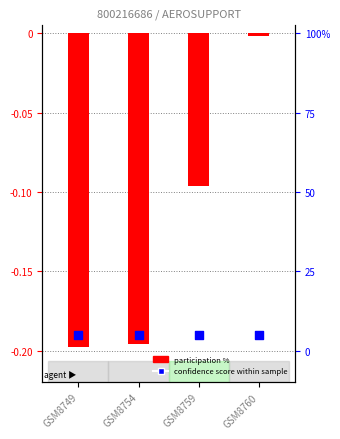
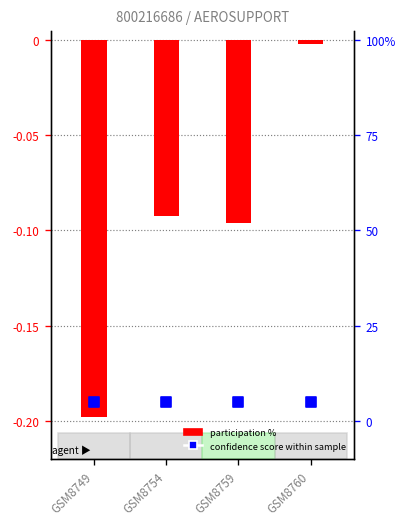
  {
    "participation %": {
      "GSM8749": -0.198,
-     "GSM8754": -0.196,
+     "GSM8754": -0.092,
      "GSM8759": -0.096,
      "GSM8760": -0.002
    }
  }
